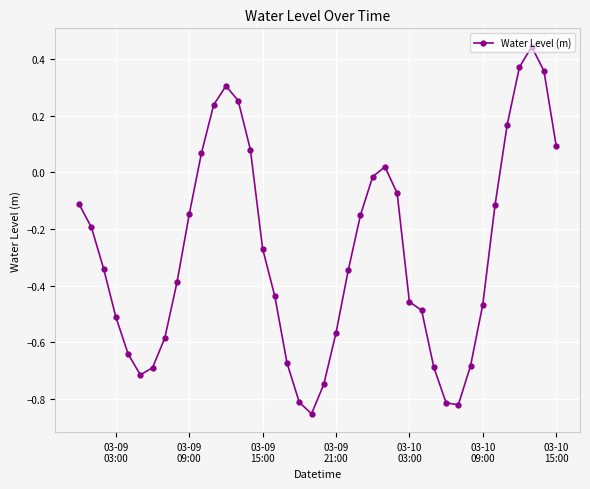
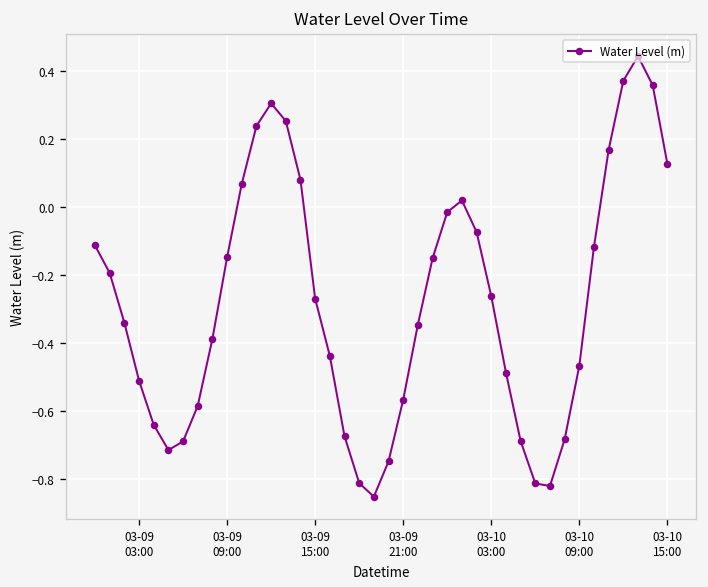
  {
    "03-09 03:00": -0.51,
    "03-09 09:00": -0.15,
    "03-09 15:00": -0.27,
    "03-09 21:00": -0.57,
-   "03-10 03:00": -0.46,
+   "03-10 03:00": -0.26,
    "03-10 09:00": -0.47,
-   "03-10 15:00": 0.09
+   "03-10 15:00": 0.13
  }
